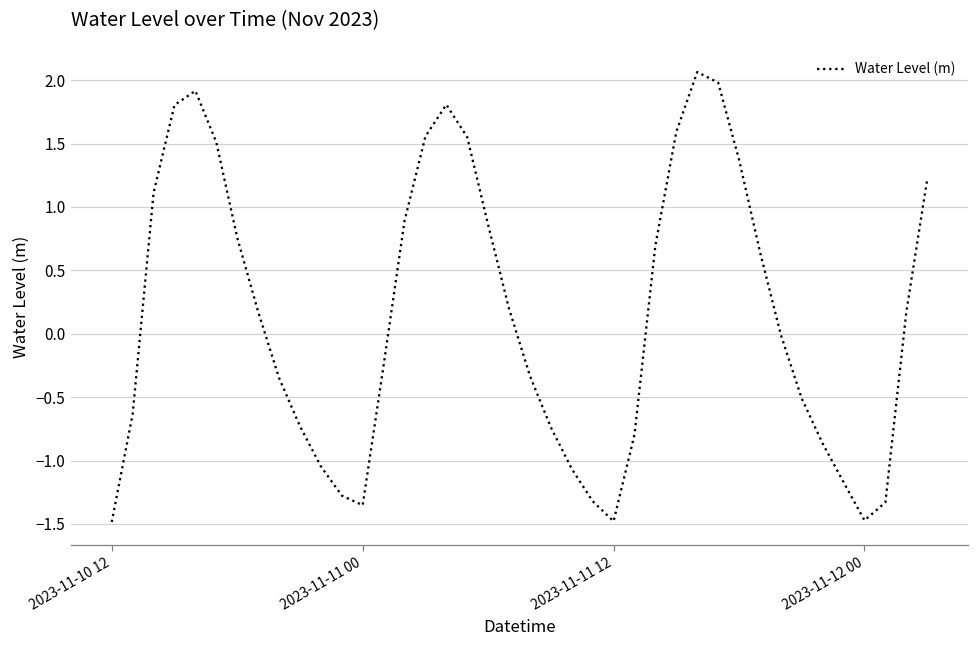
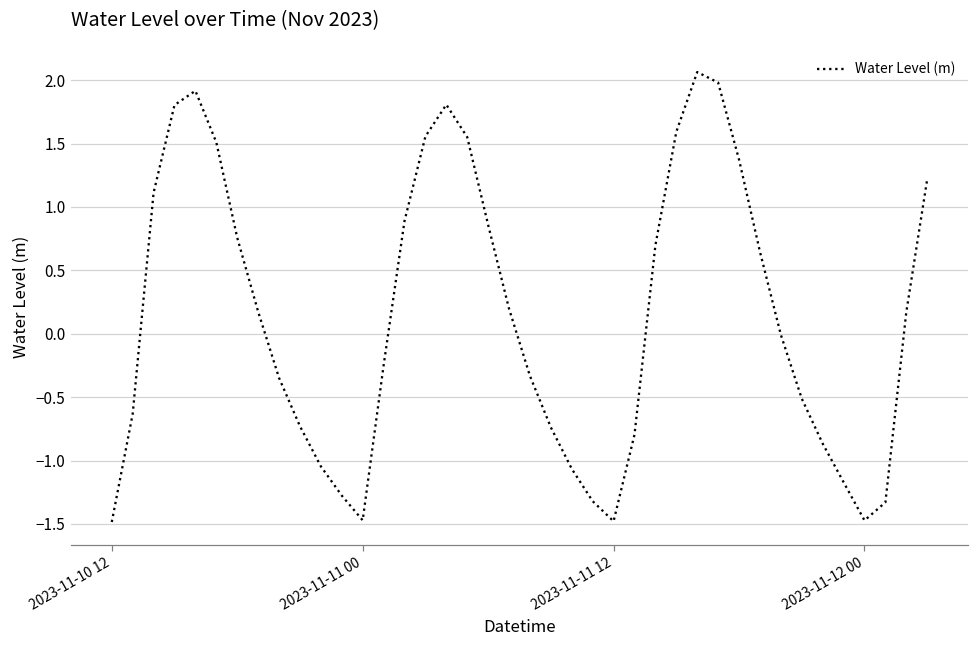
  {
    "2023-11-10 12": -1.49,
-   "2023-11-11 00": -1.35,
+   "2023-11-11 00": -1.47,
    "2023-11-11 12": -1.48,
    "2023-11-12 00": -1.47
  }
